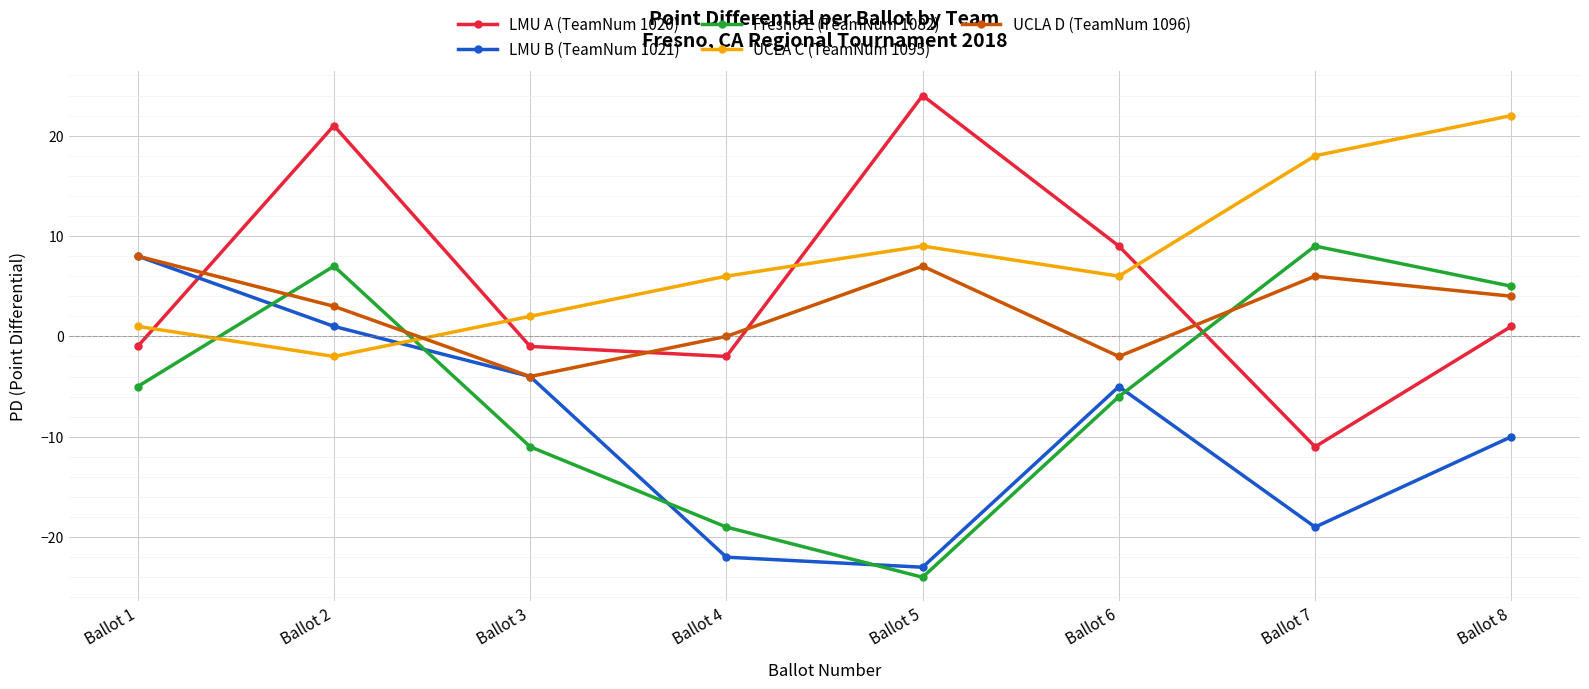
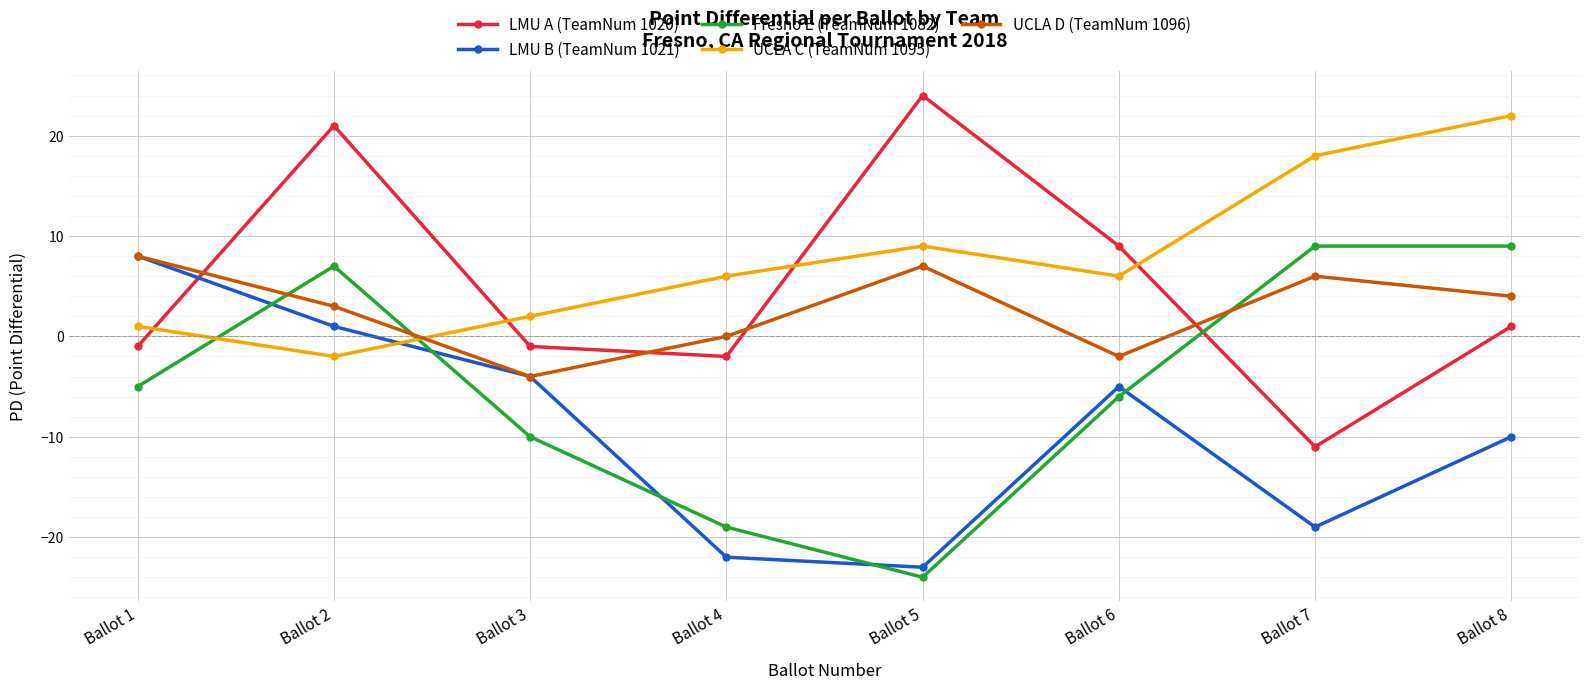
  {
    "LMU A (TeamNum 1020)": {
      "Ballot 1": -1,
      "Ballot 2": 21,
      "Ballot 3": -1,
      "Ballot 4": -2,
      "Ballot 5": 24,
      "Ballot 6": 9,
      "Ballot 7": -11,
      "Ballot 8": 1
    },
    "LMU B (TeamNum 1021)": {
      "Ballot 2": 1,
      "Ballot 4": -22,
      "Ballot 5": -23,
      "Ballot 6": -5,
      "Ballot 7": -19,
      "Ballot 8": -10
    },
    "Fresno E (TeamNum 1082)": {
      "Ballot 1": -5,
      "Ballot 2": 7,
-     "Ballot 3": -11,
+     "Ballot 3": -10,
      "Ballot 4": -19,
      "Ballot 5": -24,
      "Ballot 6": -6,
      "Ballot 7": 9,
-     "Ballot 8": 5
+     "Ballot 8": 9
    },
    "UCLA C (TeamNum 1095)": {
      "Ballot 1": 1,
      "Ballot 2": -2,
      "Ballot 3": 2,
      "Ballot 4": 6,
      "Ballot 5": 9,
      "Ballot 6": 6,
      "Ballot 7": 18,
      "Ballot 8": 22
    },
    "UCLA D (TeamNum 1096)": {
      "Ballot 2": 3,
      "Ballot 4": 0,
      "Ballot 5": 7,
      "Ballot 6": -2,
      "Ballot 7": 6,
      "Ballot 8": 4
    }
  }
